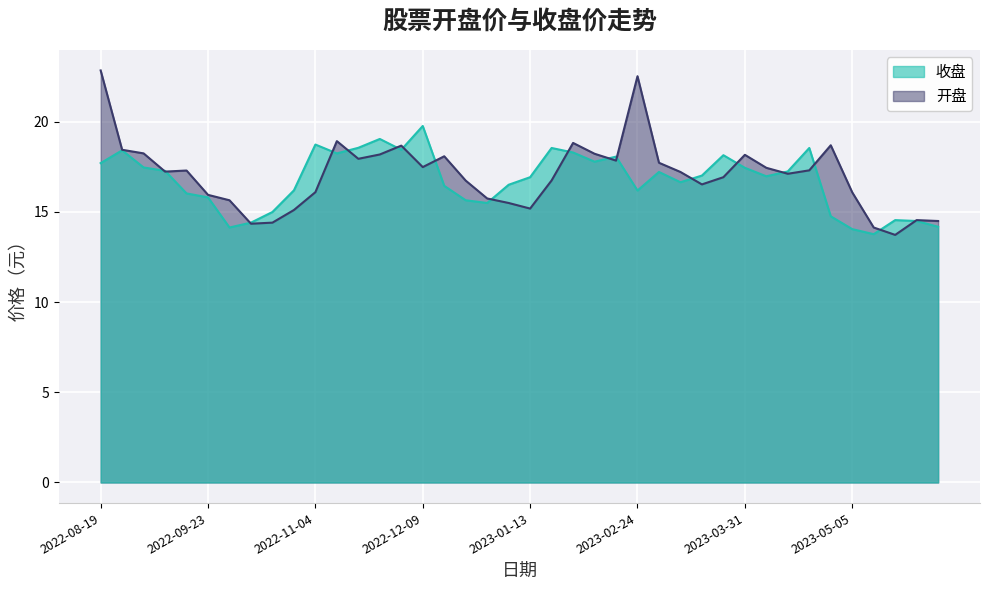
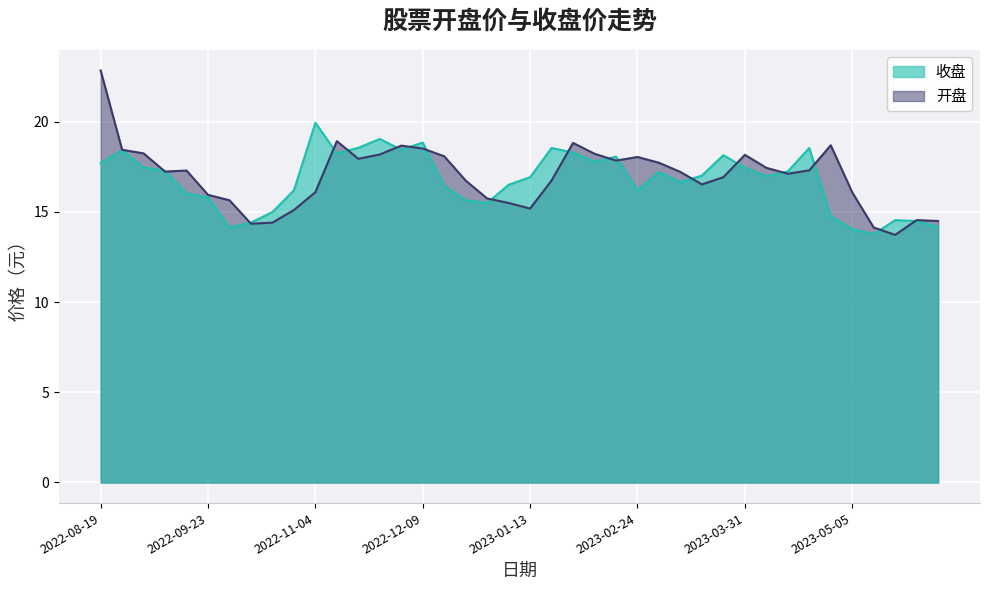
  {
    "收盘": {
      "2022-08-19": 17.7,
-     "2022-11-04": 18.7,
-     "2022-12-09": 19.8,
+     "2022-11-04": 20.0,
+     "2022-12-09": 18.9,
      "2023-01-13": 16.9,
      "2023-02-24": 16.2,
      "2023-03-31": 17.5,
      "2023-05-05": 14.1
    },
    "开盘": {
      "2022-08-19": 22.9,
      "2022-11-04": 16.1,
-     "2022-12-09": 17.5,
+     "2022-12-09": 18.5,
      "2023-01-13": 15.2,
-     "2023-02-24": 22.5,
+     "2023-02-24": 18.1,
      "2023-03-31": 18.2,
      "2023-05-05": 16.1
    }
  }
